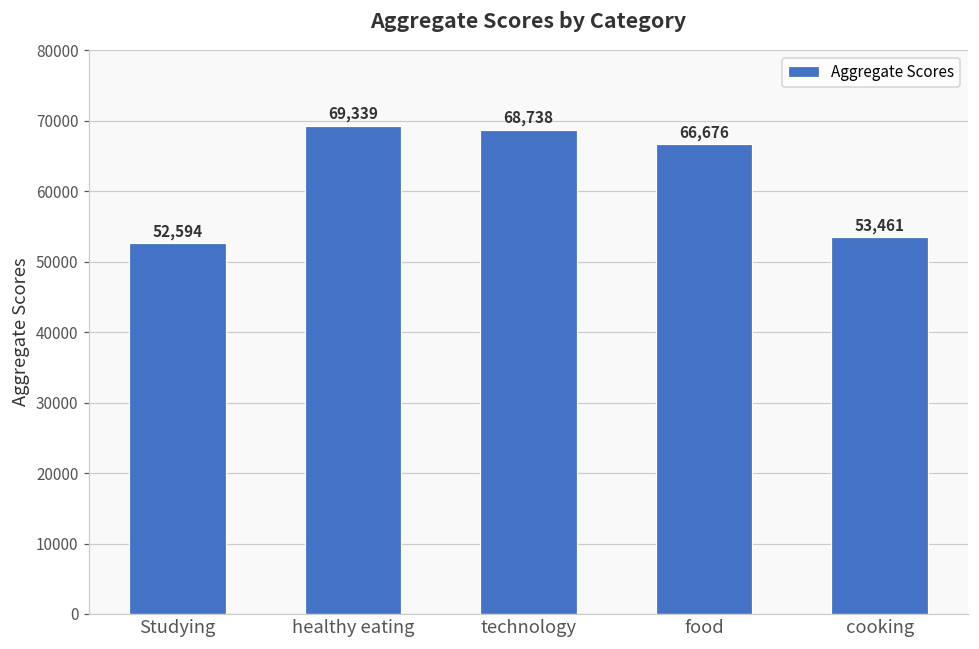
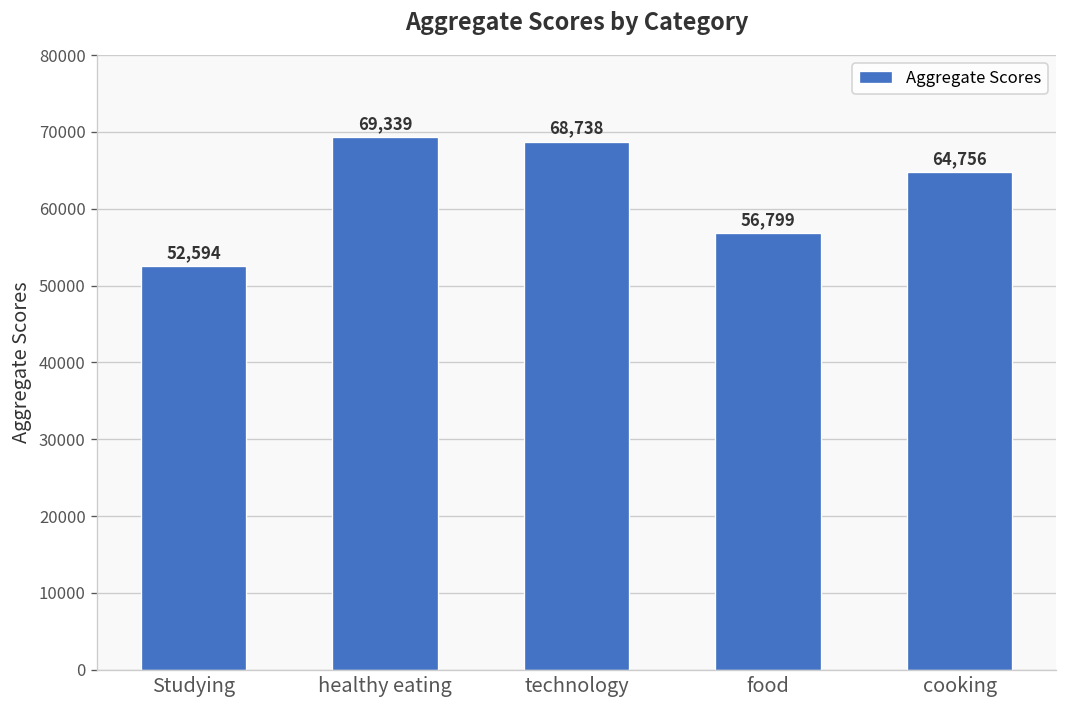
  {
    "Studying": "52,594",
    "healthy eating": "69,339",
    "technology": "68,738",
-   "food": "66,676",
-   "cooking": "53,461"
+   "food": "56,799",
+   "cooking": "64,756"
  }
